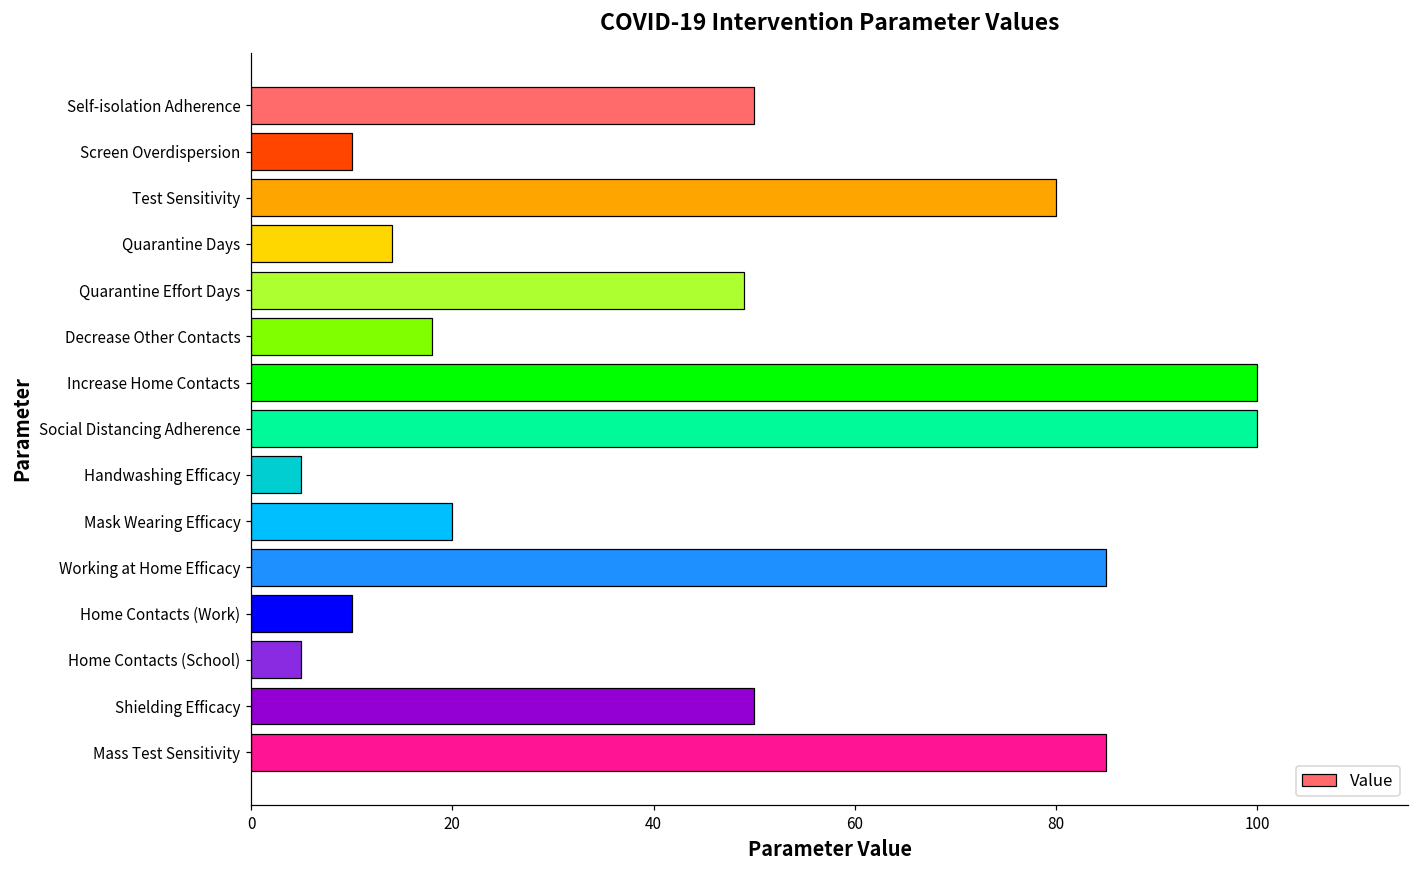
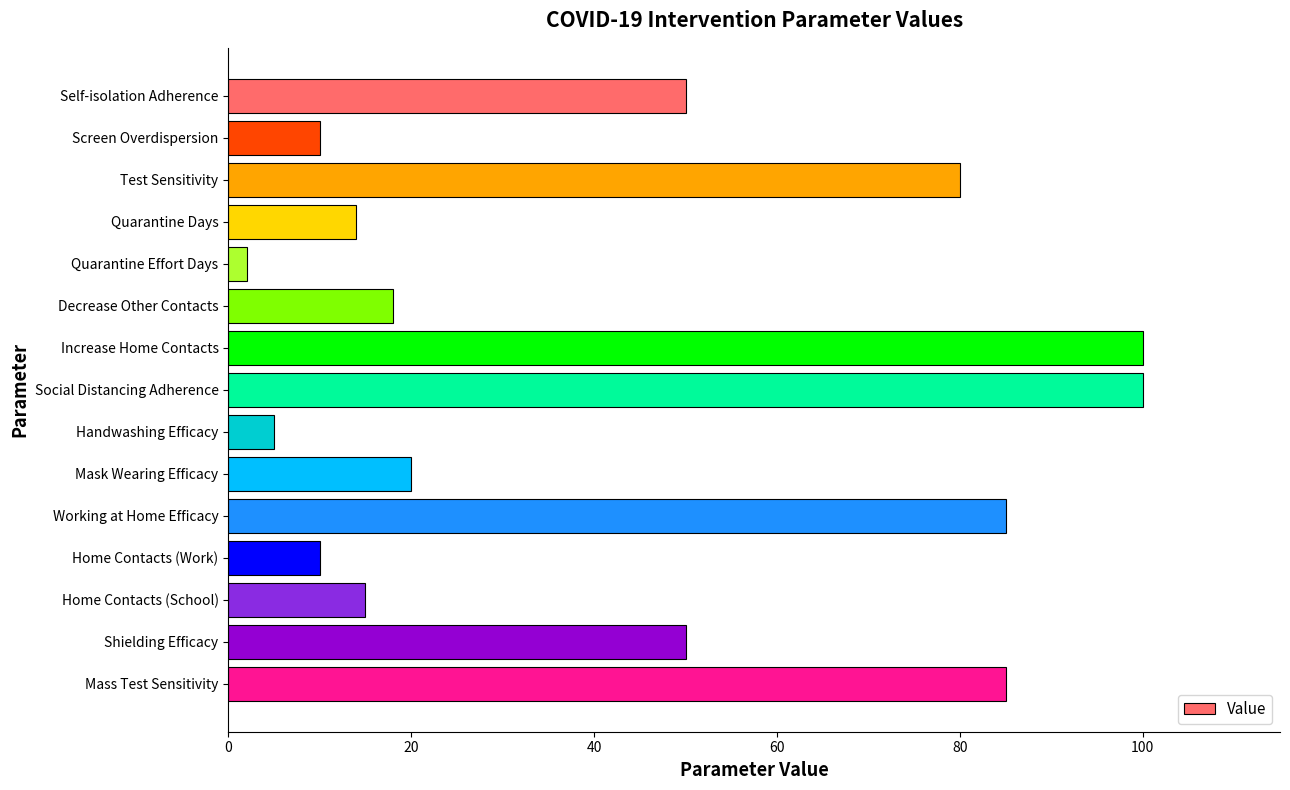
  {
    "Self-isolation Adherence": 50,
    "Screen Overdispersion": 10,
    "Test Sensitivity": 80,
    "Quarantine Days": 14,
-   "Quarantine Effort Days": 49,
+   "Quarantine Effort Days": 2,
    "Decrease Other Contacts": 18,
    "Increase Home Contacts": 100,
    "Social Distancing Adherence": 100,
    "Handwashing Efficacy": 5,
    "Mask Wearing Efficacy": 20,
    "Working at Home Efficacy": 85,
    "Home Contacts (Work)": 10,
-   "Home Contacts (School)": 5,
+   "Home Contacts (School)": 15,
    "Shielding Efficacy": 50,
    "Mass Test Sensitivity": 85
  }
